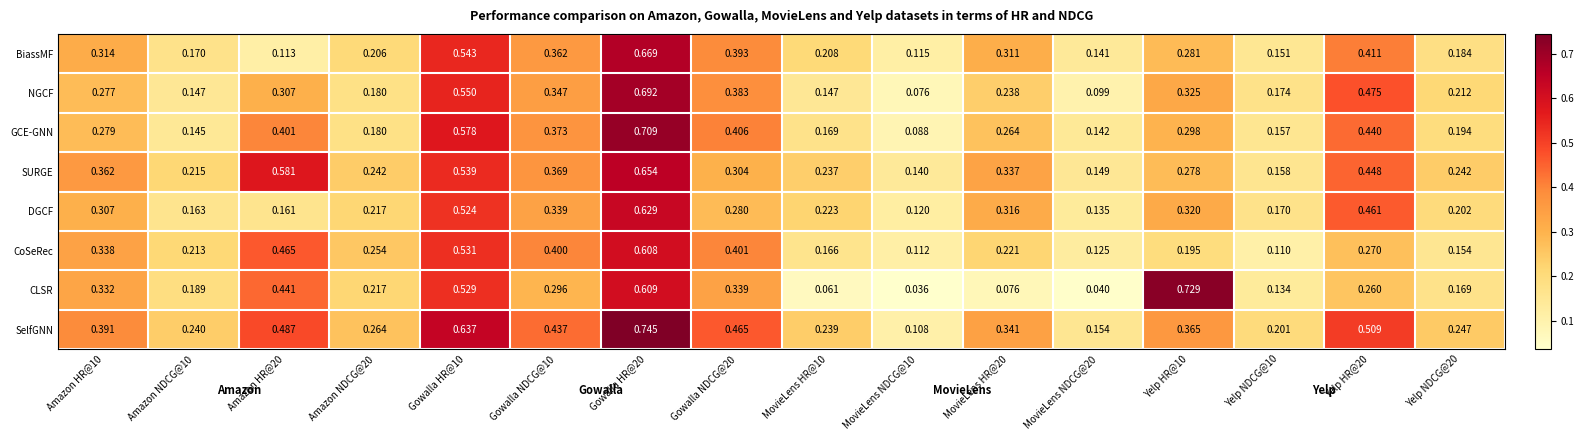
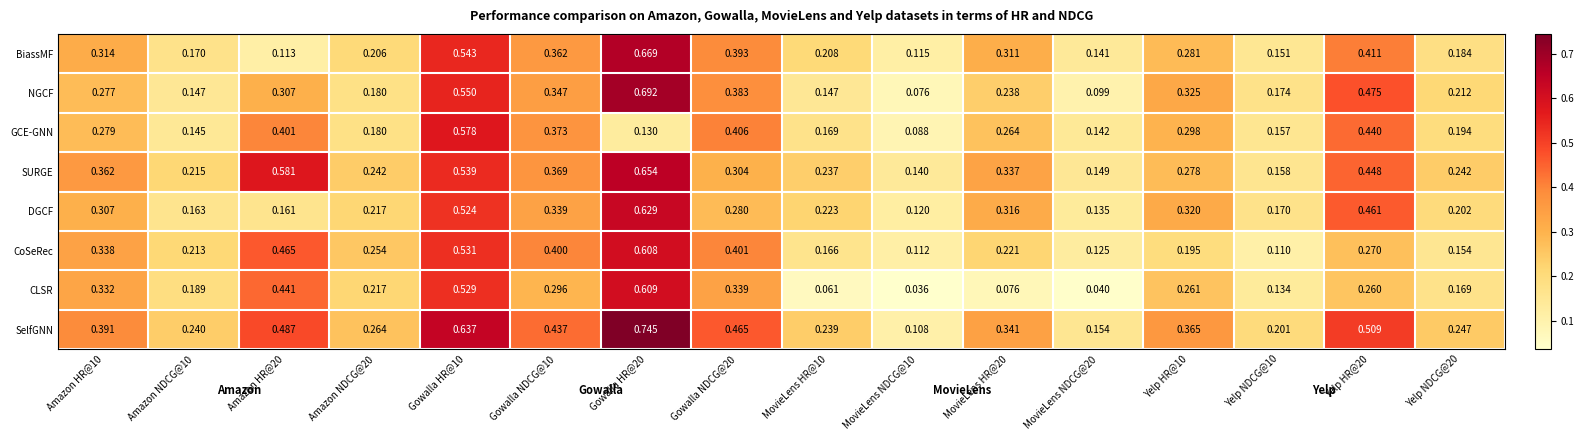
  {
    "BiassMF": {
      "Amazon HR@10": 0.314,
      "Amazon NDCG@10": 0.170,
      "Amazon HR@20": 0.113,
      "Amazon NDCG@20": 0.206,
      "Gowalla HR@10": 0.543,
      "Gowalla NDCG@10": 0.362,
      "Gowalla HR@20": 0.669,
      "Gowalla NDCG@20": 0.393,
      "MovieLens HR@10": 0.208,
      "MovieLens NDCG@10": 0.115,
      "MovieLens HR@20": 0.311,
      "MovieLens NDCG@20": 0.141,
      "Yelp HR@10": 0.281,
      "Yelp NDCG@10": 0.151,
      "Yelp HR@20": 0.411,
      "Yelp NDCG@20": 0.184
    },
    "NGCF": {
      "Amazon HR@10": 0.277,
      "Amazon NDCG@10": 0.147,
      "Amazon HR@20": 0.307,
      "Amazon NDCG@20": 0.180,
      "Gowalla HR@10": 0.550,
      "Gowalla NDCG@10": 0.347,
      "Gowalla HR@20": 0.692,
      "Gowalla NDCG@20": 0.383,
      "MovieLens HR@10": 0.147,
      "MovieLens NDCG@10": 0.076,
      "MovieLens HR@20": 0.238,
      "MovieLens NDCG@20": 0.099,
      "Yelp HR@10": 0.325,
      "Yelp NDCG@10": 0.174,
      "Yelp HR@20": 0.475,
      "Yelp NDCG@20": 0.212
    },
    "GCE-GNN": {
      "Amazon HR@10": 0.279,
      "Amazon NDCG@10": 0.145,
      "Amazon HR@20": 0.401,
      "Amazon NDCG@20": 0.180,
      "Gowalla HR@10": 0.578,
      "Gowalla NDCG@10": 0.373,
-     "Gowalla HR@20": 0.709,
+     "Gowalla HR@20": 0.130,
      "Gowalla NDCG@20": 0.406,
      "MovieLens HR@10": 0.169,
      "MovieLens NDCG@10": 0.088,
      "MovieLens HR@20": 0.264,
      "MovieLens NDCG@20": 0.142,
      "Yelp HR@10": 0.298,
      "Yelp NDCG@10": 0.157,
      "Yelp HR@20": 0.440,
      "Yelp NDCG@20": 0.194
    },
    "SURGE": {
      "Amazon HR@10": 0.362,
      "Amazon NDCG@10": 0.215,
      "Amazon HR@20": 0.581,
      "Amazon NDCG@20": 0.242,
      "Gowalla HR@10": 0.539,
      "Gowalla NDCG@10": 0.369,
      "Gowalla HR@20": 0.654,
      "Gowalla NDCG@20": 0.304,
      "MovieLens HR@10": 0.237,
      "MovieLens NDCG@10": 0.140,
      "MovieLens HR@20": 0.337,
      "MovieLens NDCG@20": 0.149,
      "Yelp HR@10": 0.278,
      "Yelp NDCG@10": 0.158,
      "Yelp HR@20": 0.448,
      "Yelp NDCG@20": 0.242
    },
    "DGCF": {
      "Amazon HR@10": 0.307,
      "Amazon NDCG@10": 0.163,
      "Amazon HR@20": 0.161,
      "Amazon NDCG@20": 0.217,
      "Gowalla HR@10": 0.524,
      "Gowalla NDCG@10": 0.339,
      "Gowalla HR@20": 0.629,
      "Gowalla NDCG@20": 0.280,
      "MovieLens HR@10": 0.223,
      "MovieLens NDCG@10": 0.120,
      "MovieLens HR@20": 0.316,
      "MovieLens NDCG@20": 0.135,
      "Yelp HR@10": 0.320,
      "Yelp NDCG@10": 0.170,
      "Yelp HR@20": 0.461,
      "Yelp NDCG@20": 0.202
    },
    "CoSeRec": {
      "Amazon HR@10": 0.338,
      "Amazon NDCG@10": 0.213,
      "Amazon HR@20": 0.465,
      "Amazon NDCG@20": 0.254,
      "Gowalla HR@10": 0.531,
      "Gowalla NDCG@10": 0.400,
      "Gowalla HR@20": 0.608,
      "Gowalla NDCG@20": 0.401,
      "MovieLens HR@10": 0.166,
      "MovieLens NDCG@10": 0.112,
      "MovieLens HR@20": 0.221,
      "MovieLens NDCG@20": 0.125,
      "Yelp HR@10": 0.195,
      "Yelp NDCG@10": 0.110,
      "Yelp HR@20": 0.270,
      "Yelp NDCG@20": 0.154
    },
    "CLSR": {
      "Amazon HR@10": 0.332,
      "Amazon NDCG@10": 0.189,
      "Amazon HR@20": 0.441,
      "Amazon NDCG@20": 0.217,
      "Gowalla HR@10": 0.529,
      "Gowalla NDCG@10": 0.296,
      "Gowalla HR@20": 0.609,
      "Gowalla NDCG@20": 0.339,
      "MovieLens HR@10": 0.061,
      "MovieLens NDCG@10": 0.036,
      "MovieLens HR@20": 0.076,
      "MovieLens NDCG@20": 0.040,
-     "Yelp HR@10": 0.729,
+     "Yelp HR@10": 0.261,
      "Yelp NDCG@10": 0.134,
      "Yelp HR@20": 0.260,
      "Yelp NDCG@20": 0.169
    },
    "SelfGNN": {
      "Amazon HR@10": 0.391,
      "Amazon NDCG@10": 0.240,
      "Amazon HR@20": 0.487,
      "Amazon NDCG@20": 0.264,
      "Gowalla HR@10": 0.637,
      "Gowalla NDCG@10": 0.437,
      "Gowalla HR@20": 0.745,
      "Gowalla NDCG@20": 0.465,
      "MovieLens HR@10": 0.239,
      "MovieLens NDCG@10": 0.108,
      "MovieLens HR@20": 0.341,
      "MovieLens NDCG@20": 0.154,
      "Yelp HR@10": 0.365,
      "Yelp NDCG@10": 0.201,
      "Yelp HR@20": 0.509,
      "Yelp NDCG@20": 0.247
    }
  }
